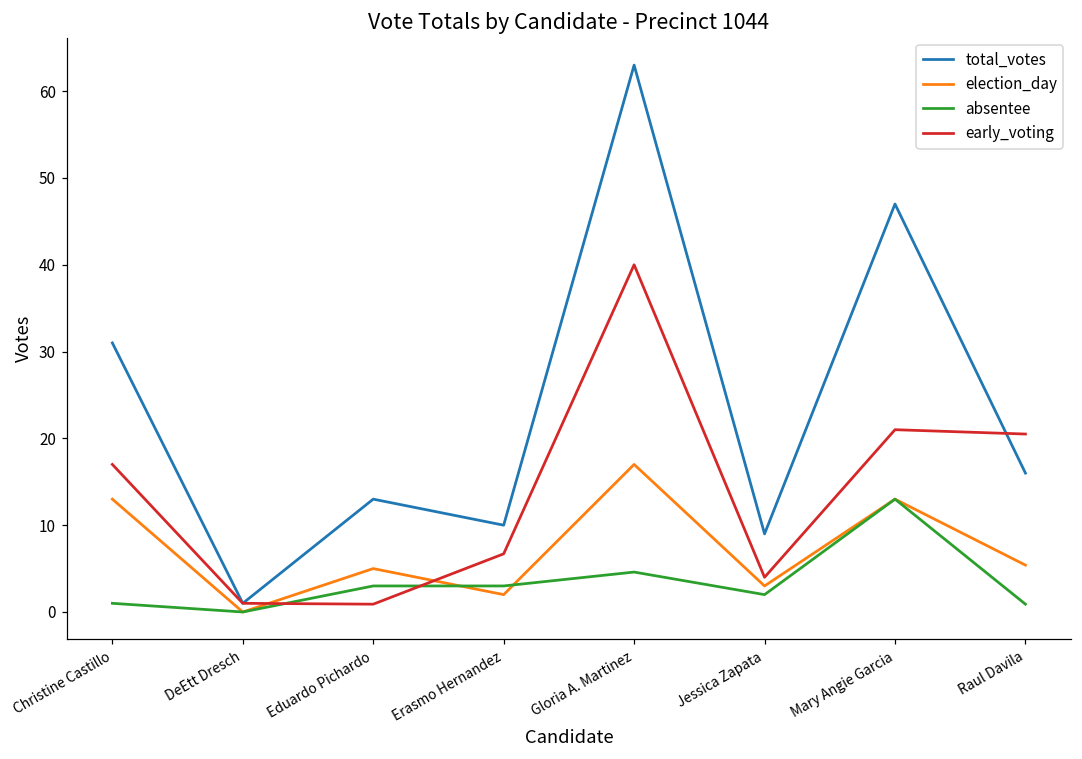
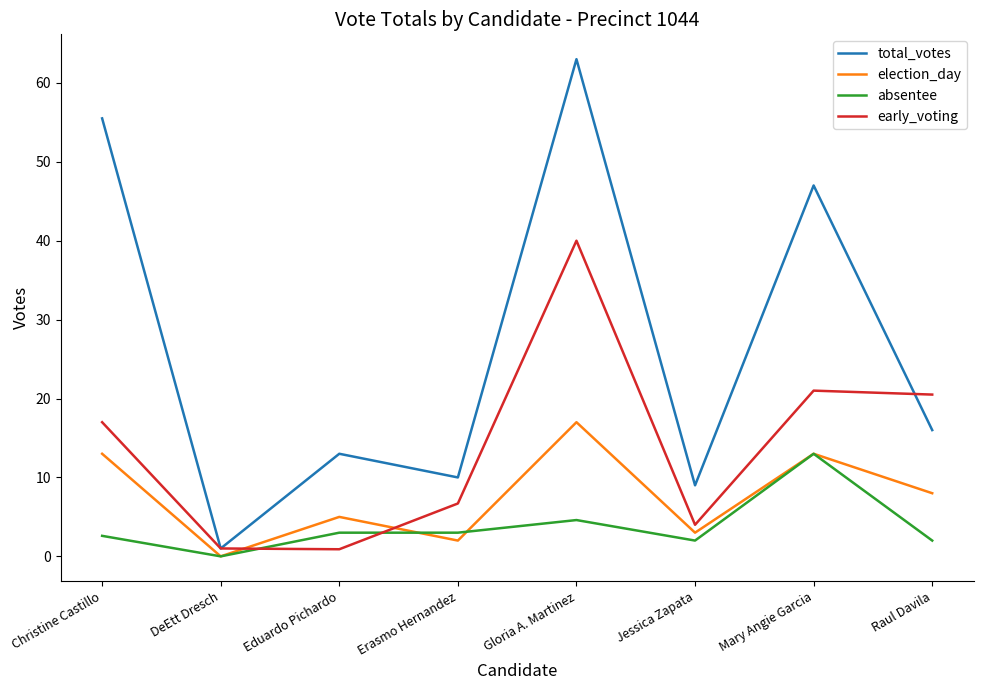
  {
    "total_votes": {
-     "Christine Castillo": 31,
+     "Christine Castillo": 56,
      "Eduardo Pichardo": 13,
      "Erasmo Hernandez": 10,
      "Gloria A. Martinez": 63,
      "Jessica Zapata": 9,
      "Mary Angie Garcia": 47,
      "Raul Davila": 16
    },
    "election_day": {
      "Christine Castillo": 13,
      "Eduardo Pichardo": 5,
      "Erasmo Hernandez": 2,
      "Gloria A. Martinez": 17,
      "Jessica Zapata": 3,
-     "Raul Davila": 5
+     "Raul Davila": 8
    },
    "absentee": {
-     "Christine Castillo": 1,
+     "Christine Castillo": 3,
      "Eduardo Pichardo": 3,
      "Erasmo Hernandez": 3,
      "Gloria A. Martinez": 5,
      "Jessica Zapata": 2,
-     "Raul Davila": 1
+     "Raul Davila": 2
    },
    "early_voting": {
      "Christine Castillo": 17,
      "Eduardo Pichardo": 1,
      "Erasmo Hernandez": 7,
      "Gloria A. Martinez": 40,
      "Jessica Zapata": 4,
      "Mary Angie Garcia": 21,
      "Raul Davila": 21
    }
  }
